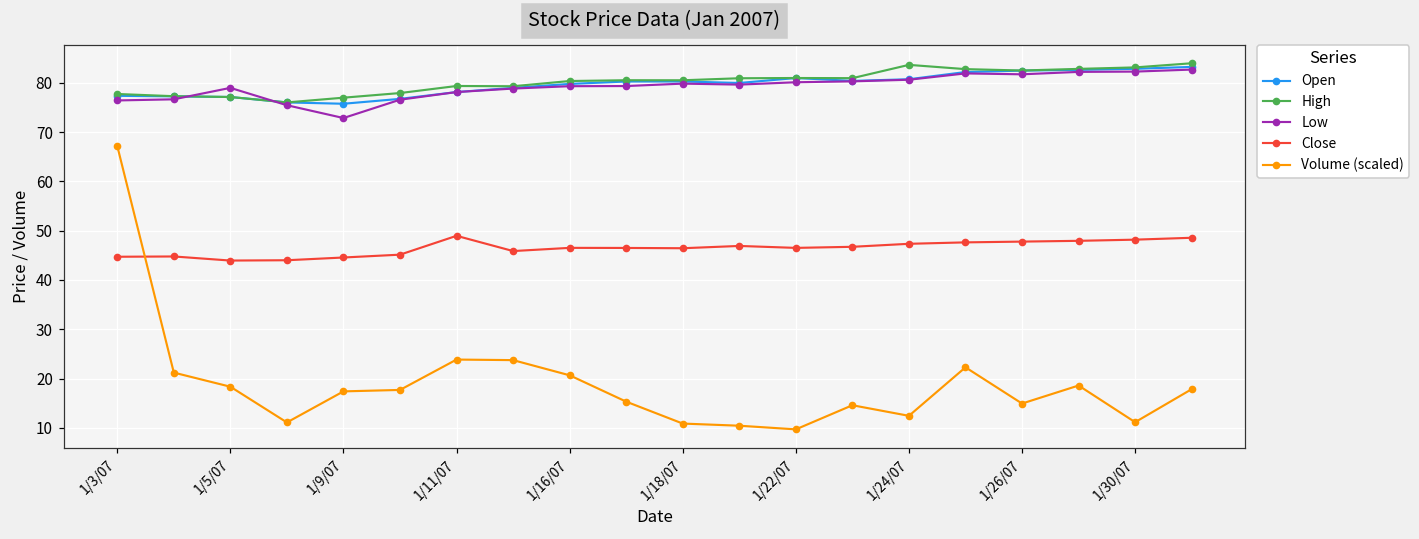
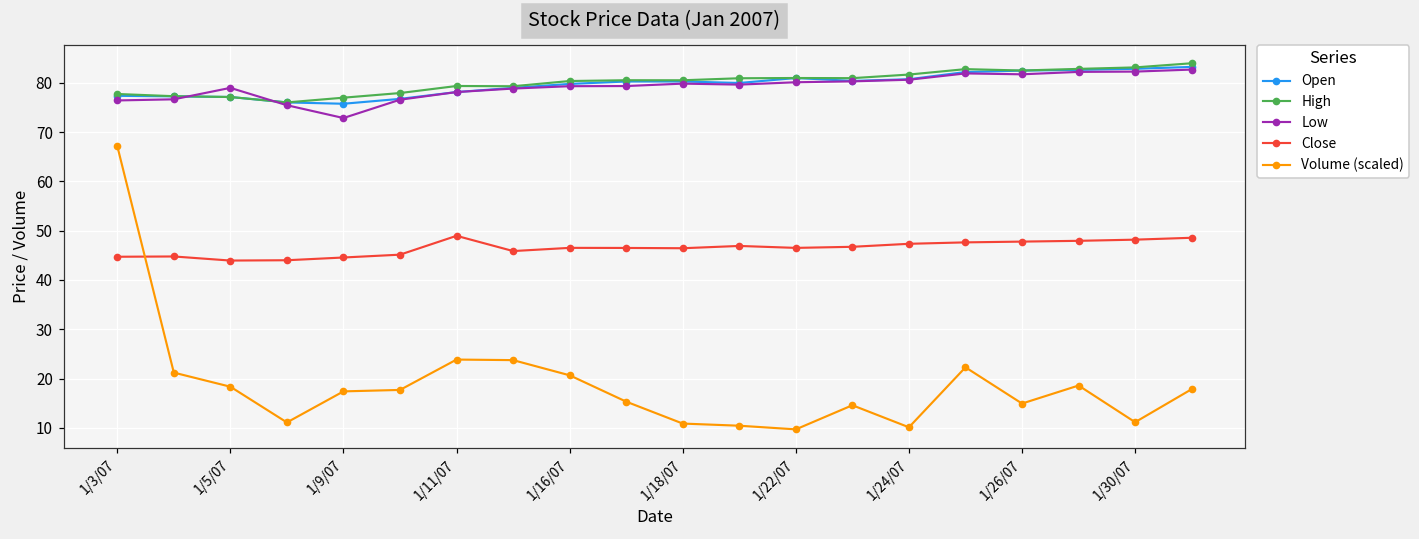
  {
    "Open": {
      "1/9/07": 76
    },
    "High": {
      "1/9/07": 77,
      "1/11/07": 79,
      "1/16/07": 80,
-     "1/24/07": 84
+     "1/24/07": 82
    },
    "Low": {
      "1/3/07": 76,
      "1/5/07": 79,
      "1/9/07": 73,
      "1/22/07": 80,
      "1/26/07": 82,
      "1/30/07": 82
    },
    "Close": {
      "1/3/07": 45,
      "1/5/07": 44,
      "1/9/07": 45,
      "1/11/07": 49,
      "1/16/07": 47,
      "1/18/07": 46,
      "1/22/07": 47,
      "1/24/07": 47,
      "1/26/07": 48,
      "1/30/07": 48
    },
    "Volume (scaled)": {
      "1/3/07": 67,
      "1/5/07": 18,
      "1/9/07": 17,
      "1/11/07": 24,
      "1/16/07": 21,
      "1/18/07": 11,
      "1/22/07": 10,
-     "1/24/07": 12,
+     "1/24/07": 10,
      "1/26/07": 15,
      "1/30/07": 11
    }
  }
